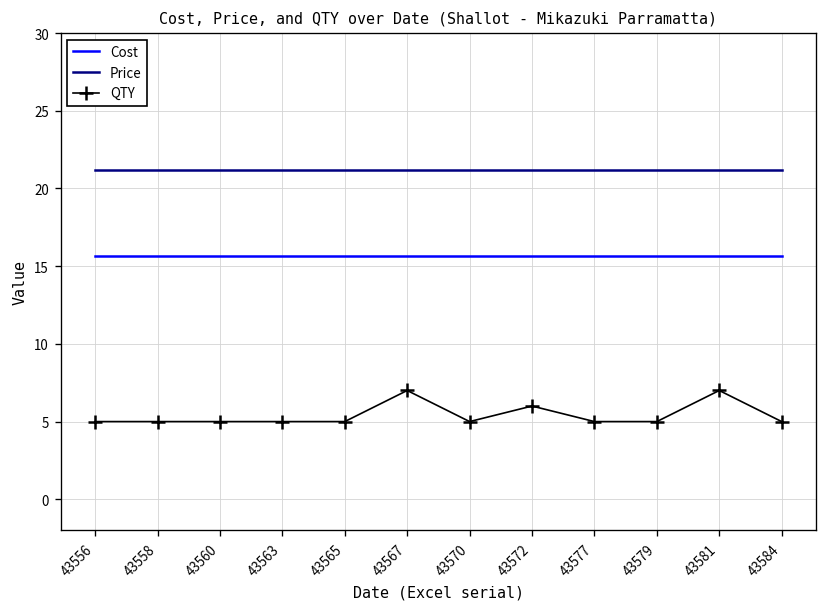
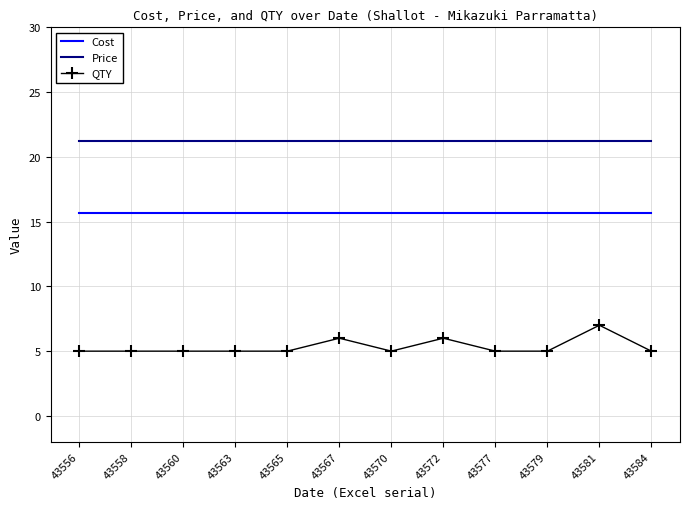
  {
    "Cost": {
      "43556": 15.7,
      "43558": 15.7,
      "43560": 15.7,
      "43563": 15.7,
      "43565": 15.7,
      "43567": 15.7,
      "43570": 15.7,
      "43572": 15.7,
      "43577": 15.7,
      "43579": 15.7,
      "43581": 15.7,
      "43584": 15.7
    },
    "Price": {
      "43556": 21.2,
      "43558": 21.2,
      "43560": 21.2,
      "43563": 21.2,
      "43565": 21.2,
      "43567": 21.2,
      "43570": 21.2,
      "43572": 21.2,
      "43577": 21.2,
      "43579": 21.2,
      "43581": 21.2,
      "43584": 21.2
    },
    "QTY": {
      "43556": 5,
      "43558": 5,
      "43560": 5,
      "43563": 5,
      "43565": 5,
-     "43567": 7,
+     "43567": 6,
      "43570": 5,
      "43572": 6,
      "43577": 5,
      "43579": 5,
      "43581": 7,
      "43584": 5
    }
  }
